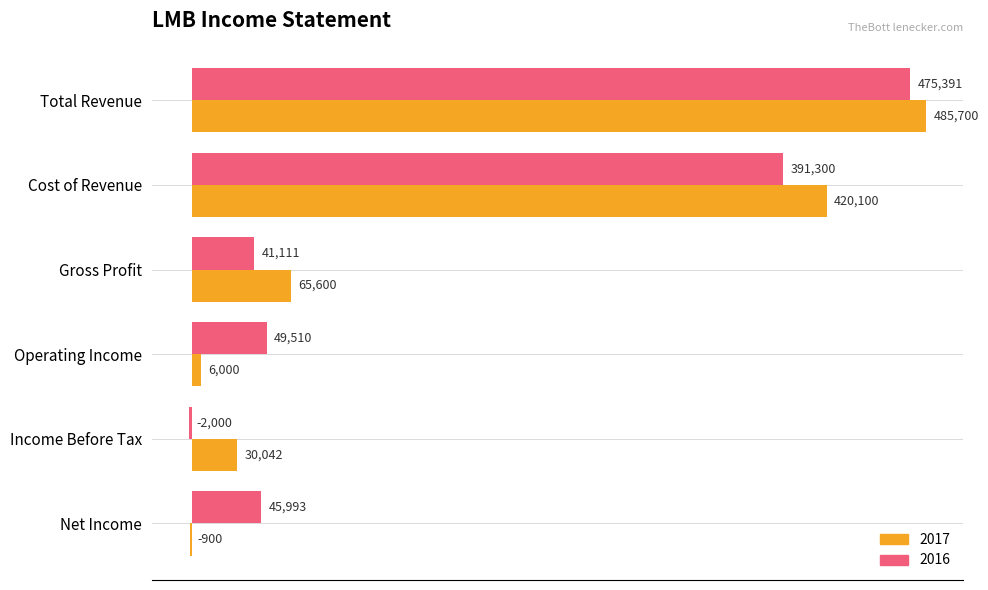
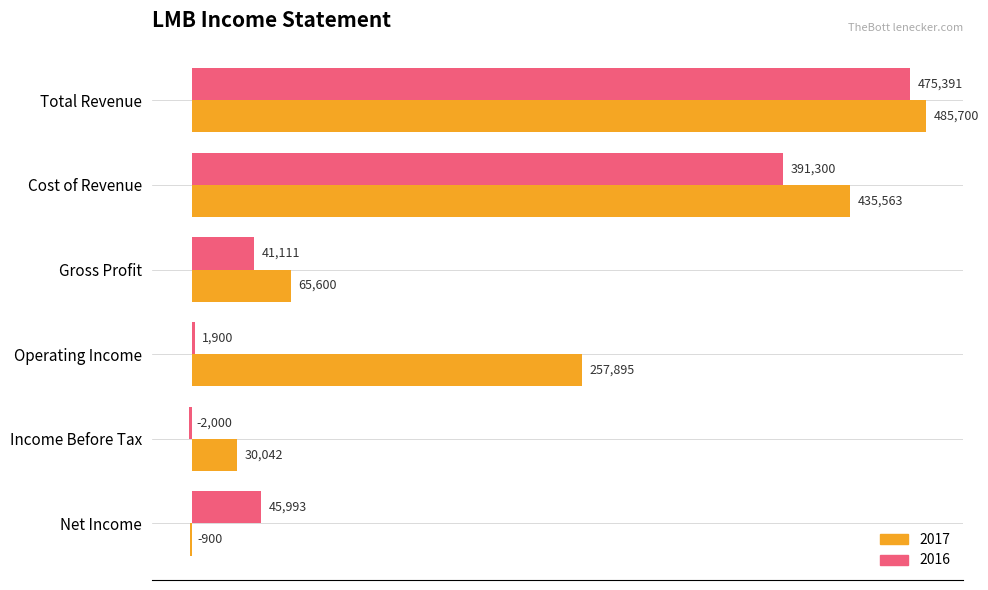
  {
    "2017": {
      "Total Revenue": "485,700",
-     "Cost of Revenue": "420,100",
+     "Cost of Revenue": "435,563",
      "Gross Profit": "65,600",
-     "Operating Income": "6,000",
+     "Operating Income": "257,895",
      "Income Before Tax": "30,042",
      "Net Income": "-900"
    },
    "2016": {
      "Total Revenue": "475,391",
      "Cost of Revenue": "391,300",
      "Gross Profit": "41,111",
-     "Operating Income": "49,510",
+     "Operating Income": "1,900",
      "Income Before Tax": "-2,000",
      "Net Income": "45,993"
    }
  }
